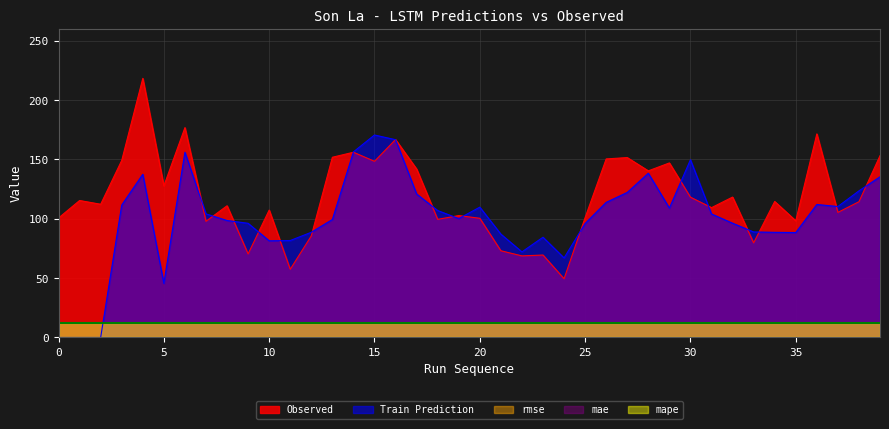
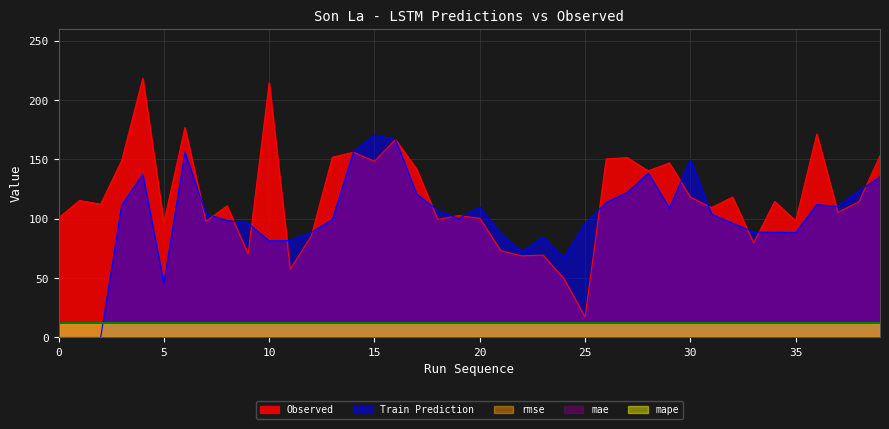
  {
    "Observed": {
      "0": 101,
-     "5": 128,
-     "10": 107,
+     "5": 97,
+     "10": 215,
      "15": 148,
      "20": 100,
-     "25": 101,
+     "25": 17,
      "30": 118,
      "35": 98
    },
    "Train Prediction": {
      "0": 0,
      "5": 46,
      "10": 81,
      "15": 171,
      "20": 110,
      "25": 96,
      "30": 150,
      "35": 88
    },
    "mape": {
      "0": 12,
      "5": 12,
      "10": 12,
      "15": 12,
      "20": 12,
      "25": 12,
      "30": 12,
      "35": 12
    }
  }
